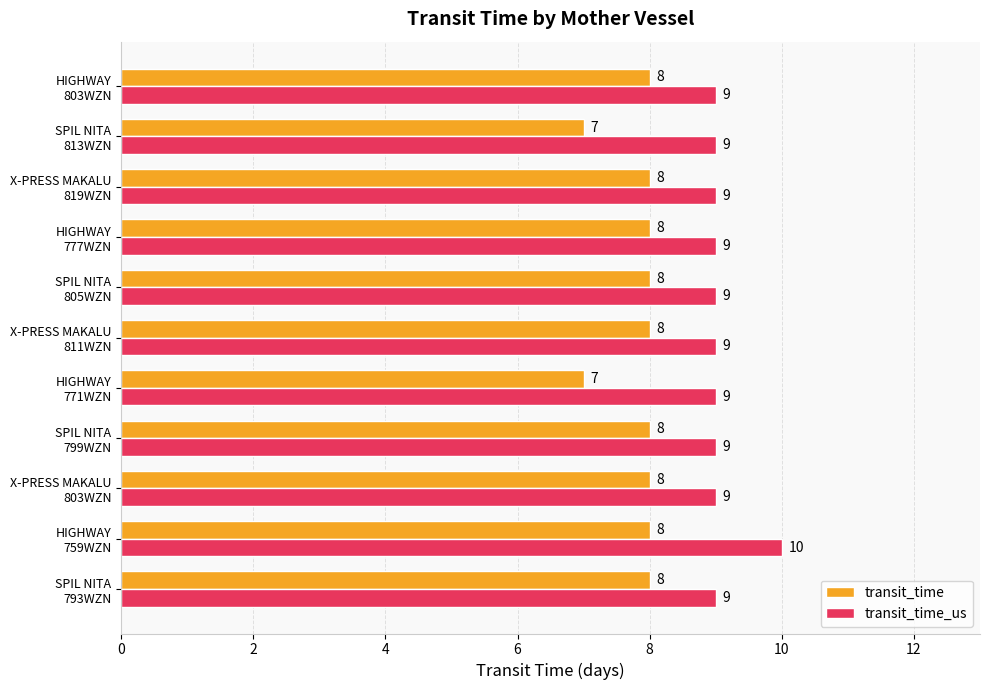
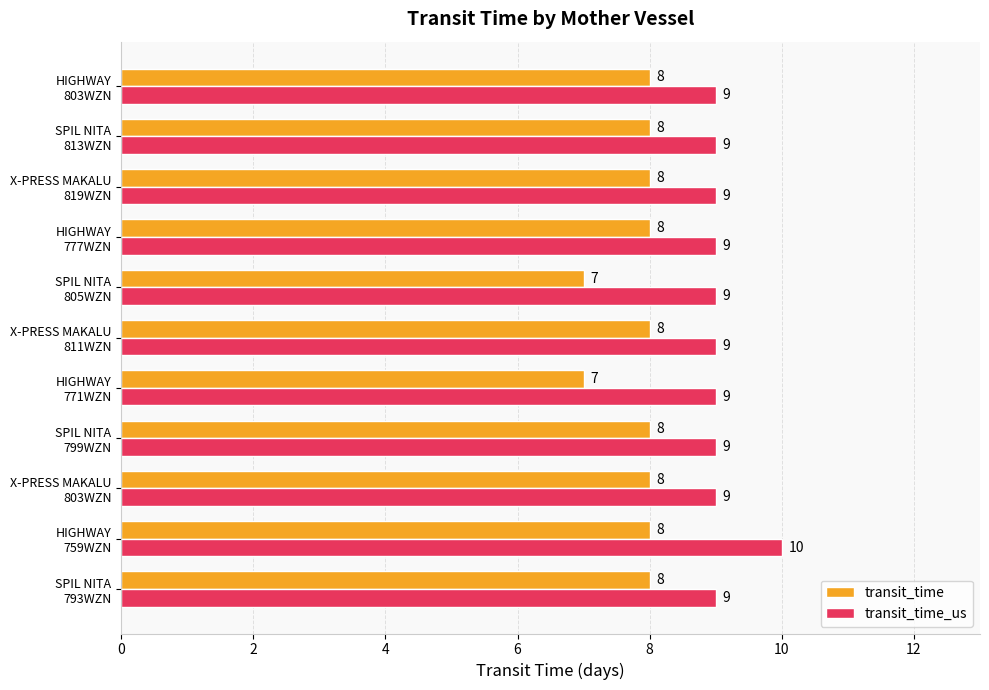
  {
    "transit_time": {
      "HIGHWAY 803WZN": 8,
-     "SPIL NITA 813WZN": 7,
+     "SPIL NITA 813WZN": 8,
      "X-PRESS MAKALU 819WZN": 8,
      "HIGHWAY 777WZN": 8,
-     "SPIL NITA 805WZN": 8,
+     "SPIL NITA 805WZN": 7,
      "X-PRESS MAKALU 811WZN": 8,
      "HIGHWAY 771WZN": 7,
      "SPIL NITA 799WZN": 8,
      "X-PRESS MAKALU 803WZN": 8,
      "HIGHWAY 759WZN": 8,
      "SPIL NITA 793WZN": 8
    },
    "transit_time_us": {
      "HIGHWAY 803WZN": 9,
      "SPIL NITA 813WZN": 9,
      "X-PRESS MAKALU 819WZN": 9,
      "HIGHWAY 777WZN": 9,
      "SPIL NITA 805WZN": 9,
      "X-PRESS MAKALU 811WZN": 9,
      "HIGHWAY 771WZN": 9,
      "SPIL NITA 799WZN": 9,
      "X-PRESS MAKALU 803WZN": 9,
      "HIGHWAY 759WZN": 10,
      "SPIL NITA 793WZN": 9
    }
  }
